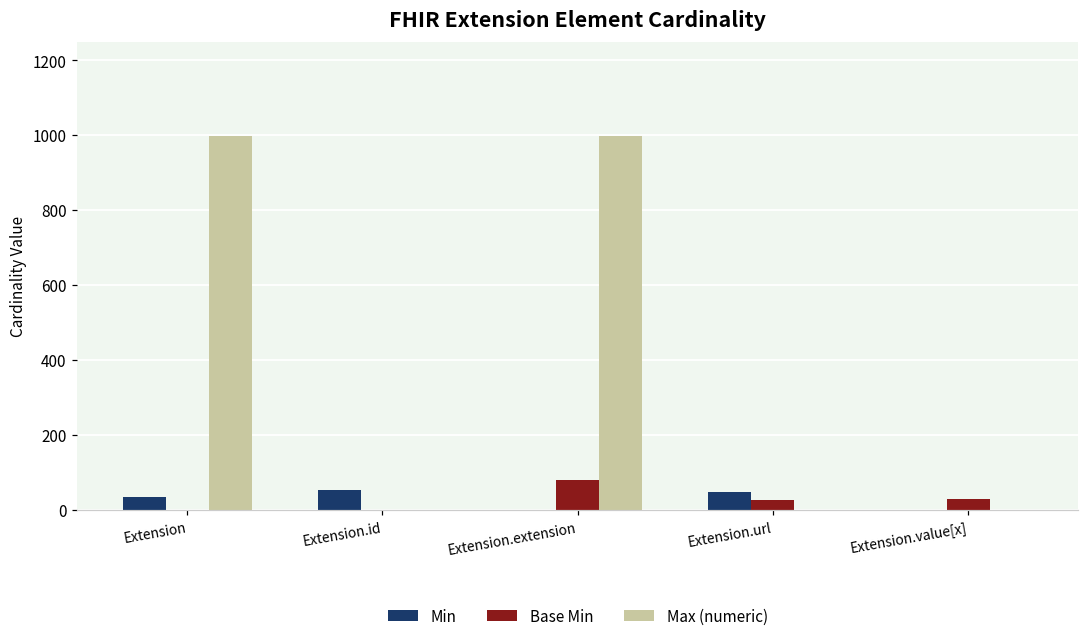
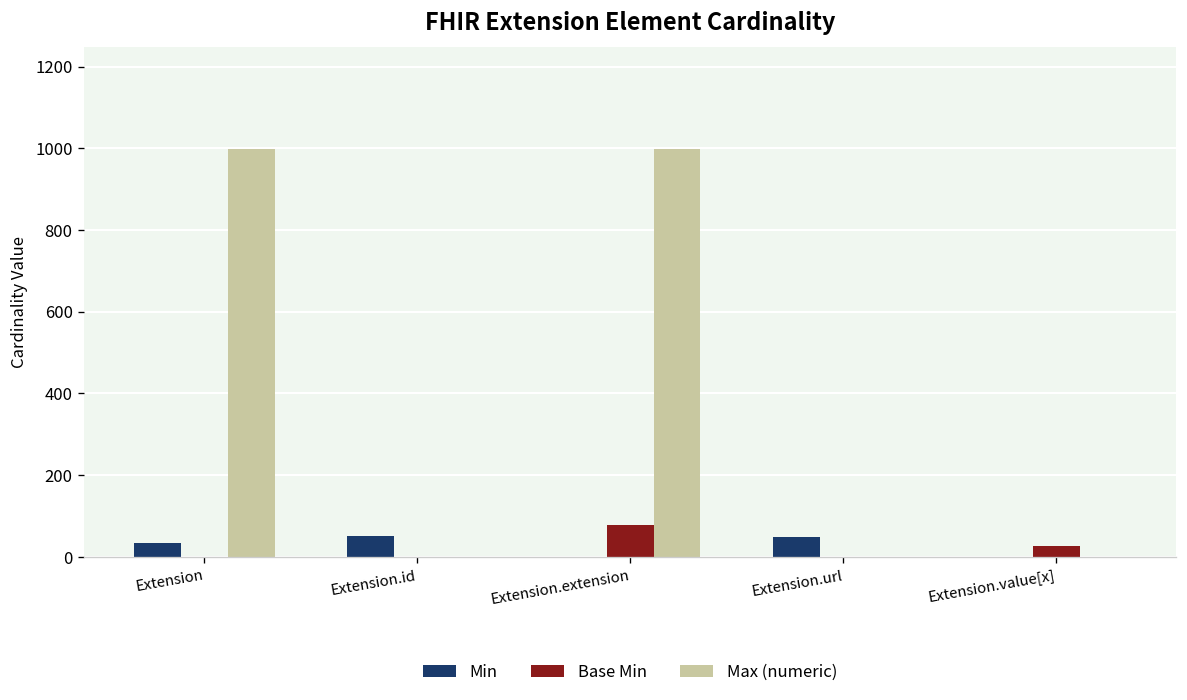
  {
    "Min": {
      "Extension": 40,
      "Extension.id": 50,
      "Extension.extension": 0,
      "Extension.url": 50,
      "Extension.value[x]": 0
    },
    "Base Min": {
      "Extension": 0,
      "Extension.id": 0,
      "Extension.extension": 80,
-     "Extension.url": 30,
+     "Extension.url": 0,
      "Extension.value[x]": 30
    },
    "Max (numeric)": {
      "Extension": 1000,
      "Extension.extension": 1000
    }
  }
